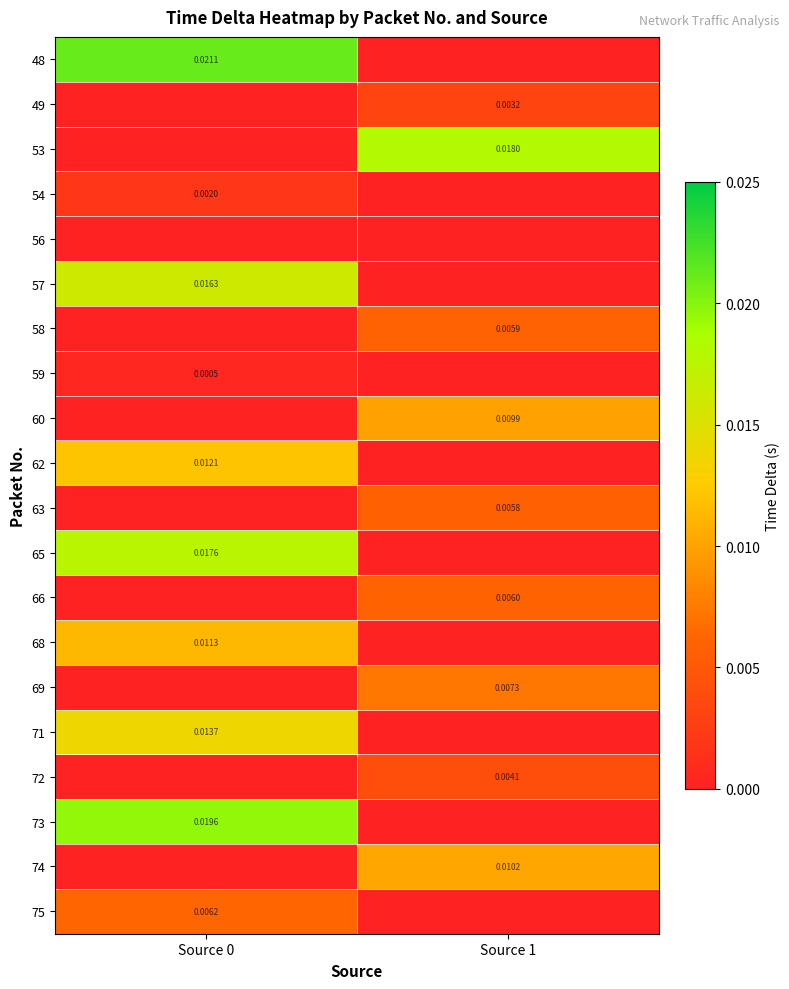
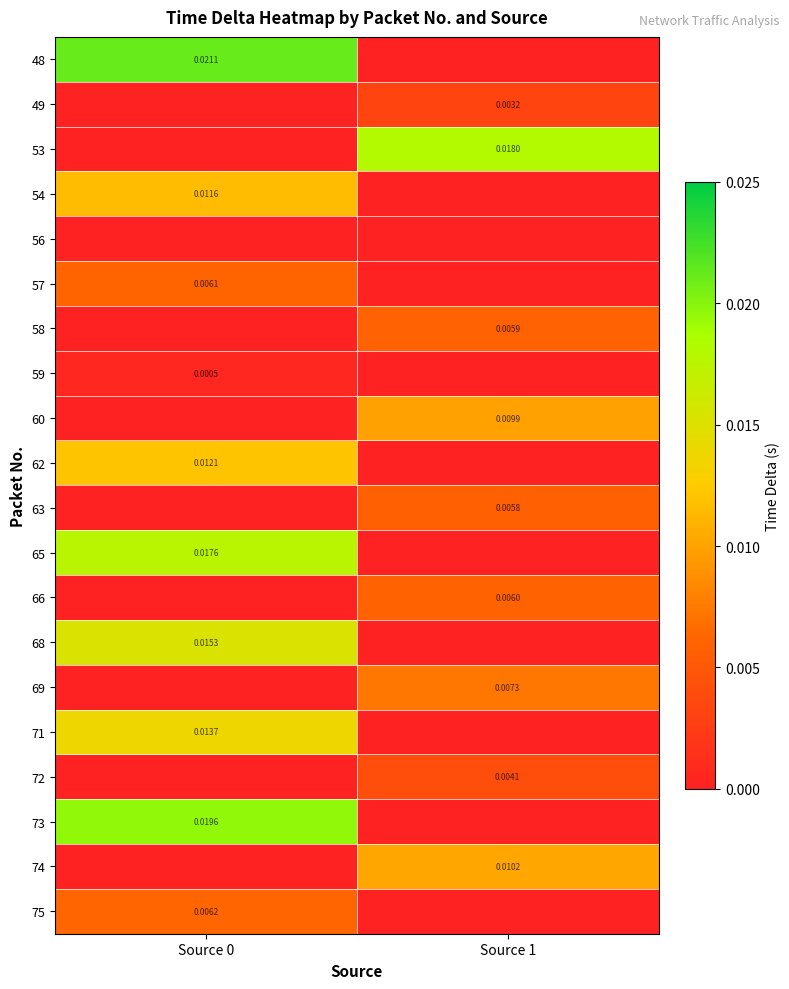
  {
    "48": {
      "Source 0": 0.0211
    },
    "49": {
      "Source 1": 0.0032
    },
    "53": {
      "Source 1": 0.0180
    },
    "54": {
-     "Source 0": 0.0020
+     "Source 0": 0.0116
    },
    "57": {
-     "Source 0": 0.0163
+     "Source 0": 0.0061
    },
    "58": {
      "Source 1": 0.0059
    },
    "59": {
      "Source 0": 0.0005
    },
    "60": {
      "Source 1": 0.0099
    },
    "62": {
      "Source 0": 0.0121
    },
    "63": {
      "Source 1": 0.0058
    },
    "65": {
      "Source 0": 0.0176
    },
    "66": {
      "Source 1": 0.0060
    },
    "68": {
-     "Source 0": 0.0113
+     "Source 0": 0.0153
    },
    "69": {
      "Source 1": 0.0073
    },
    "71": {
      "Source 0": 0.0137
    },
    "72": {
      "Source 1": 0.0041
    },
    "73": {
      "Source 0": 0.0196
    },
    "74": {
      "Source 1": 0.0102
    },
    "75": {
      "Source 0": 0.0062
    }
  }
